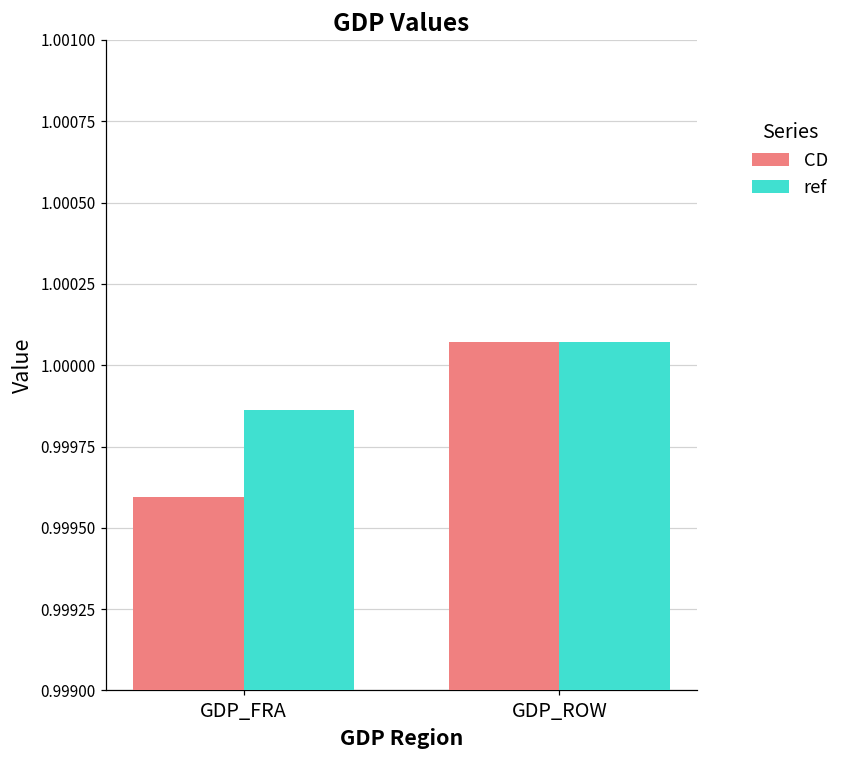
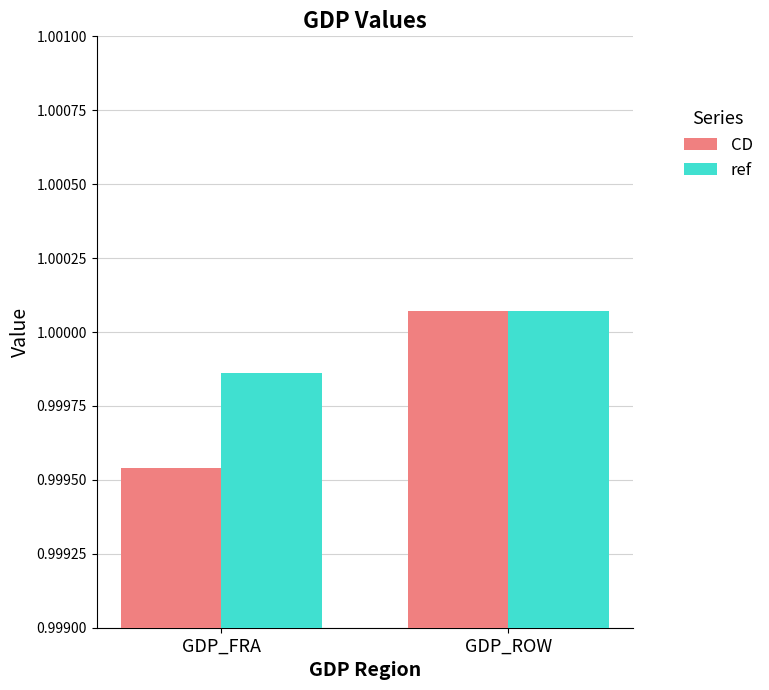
  {
    "CD": {
-     "GDP_FRA": 0.99959,
+     "GDP_FRA": 0.99954,
      "GDP_ROW": 1.00007
    },
    "ref": {
      "GDP_FRA": 0.99986,
      "GDP_ROW": 1.00007
    }
  }
